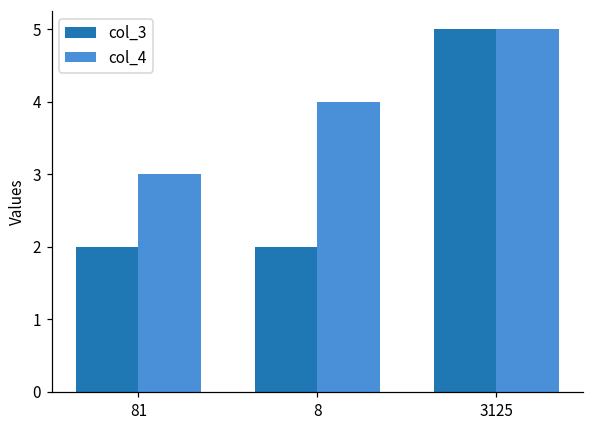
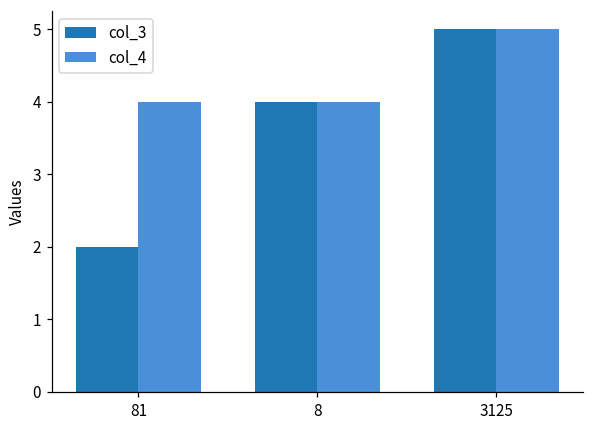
  {
    "col_3": {
      "81": 2,
-     "8": 2,
+     "8": 4,
      "3125": 5
    },
    "col_4": {
-     "81": 3,
+     "81": 4,
      "8": 4,
      "3125": 5
    }
  }
